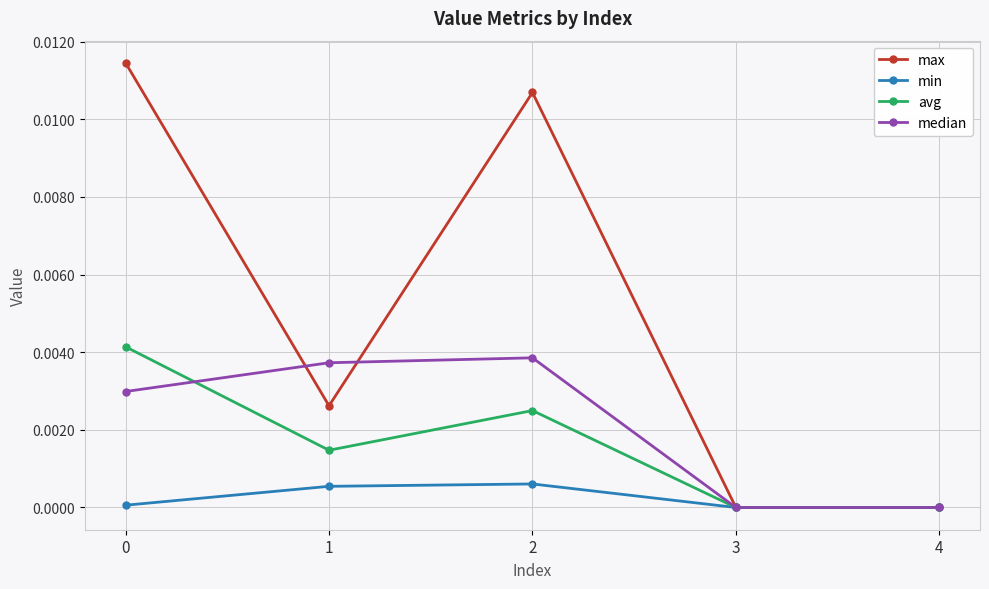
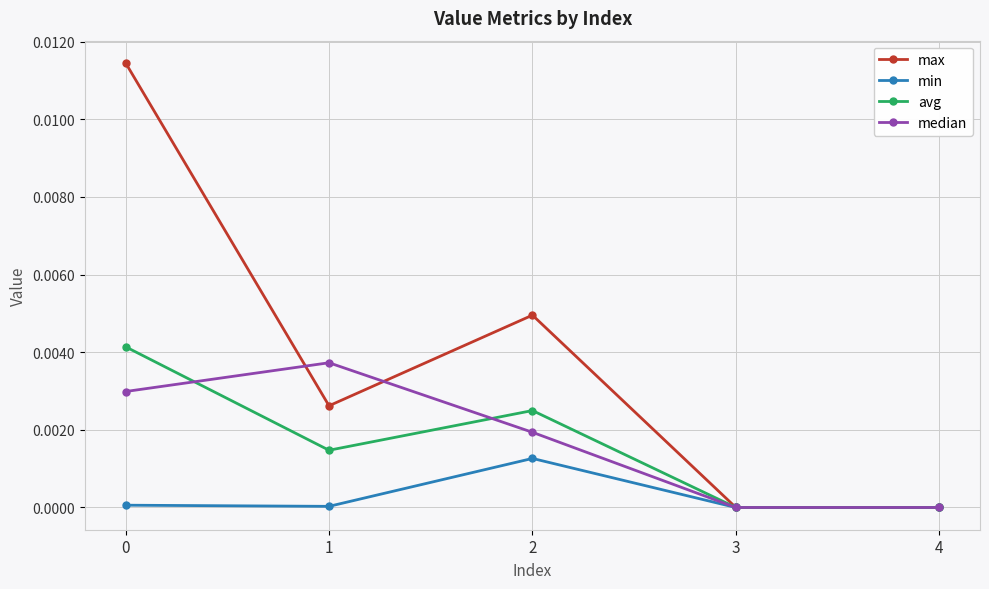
  {
    "max": {
      "0": 0.0115,
      "1": 0.0026,
-     "2": 0.0107
+     "2": 0.0050
    },
    "min": {
      "0": 0.0001,
-     "1": 0.0005,
-     "2": 0.0006
+     "1": 0.0000,
+     "2": 0.0013
    },
    "avg": {
      "0": 0.0041,
      "1": 0.0015,
      "2": 0.0025
    },
    "median": {
      "0": 0.0030,
      "1": 0.0037,
-     "2": 0.0039
+     "2": 0.0019
    }
  }
